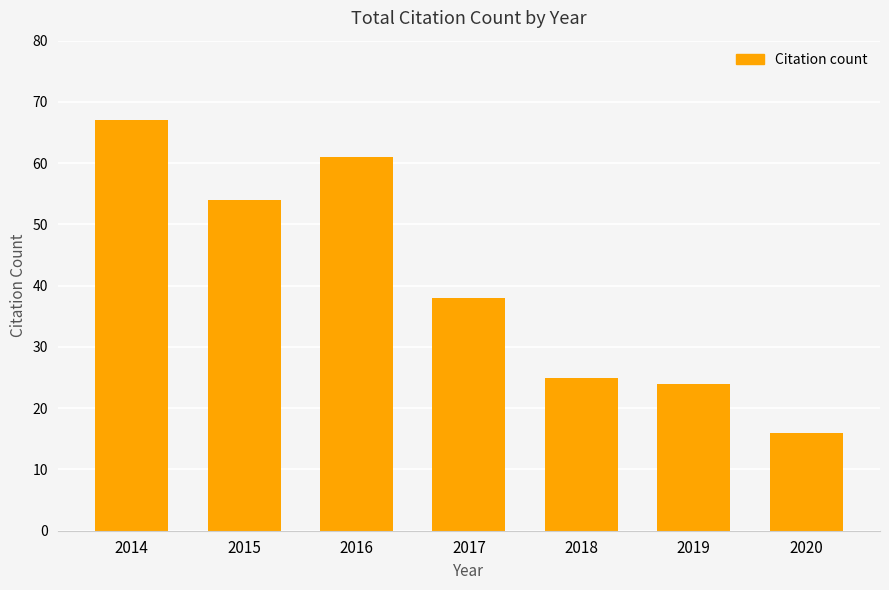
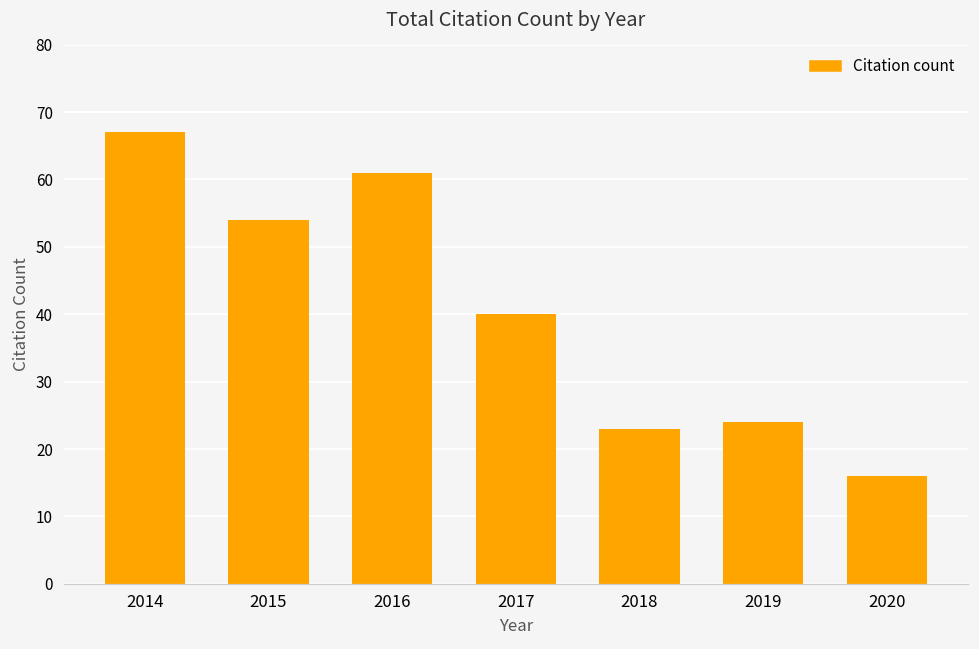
  {
    "2014": 67,
    "2015": 54,
    "2016": 61,
-   "2017": 38,
-   "2018": 25,
+   "2017": 40,
+   "2018": 23,
    "2019": 24,
    "2020": 16
  }
